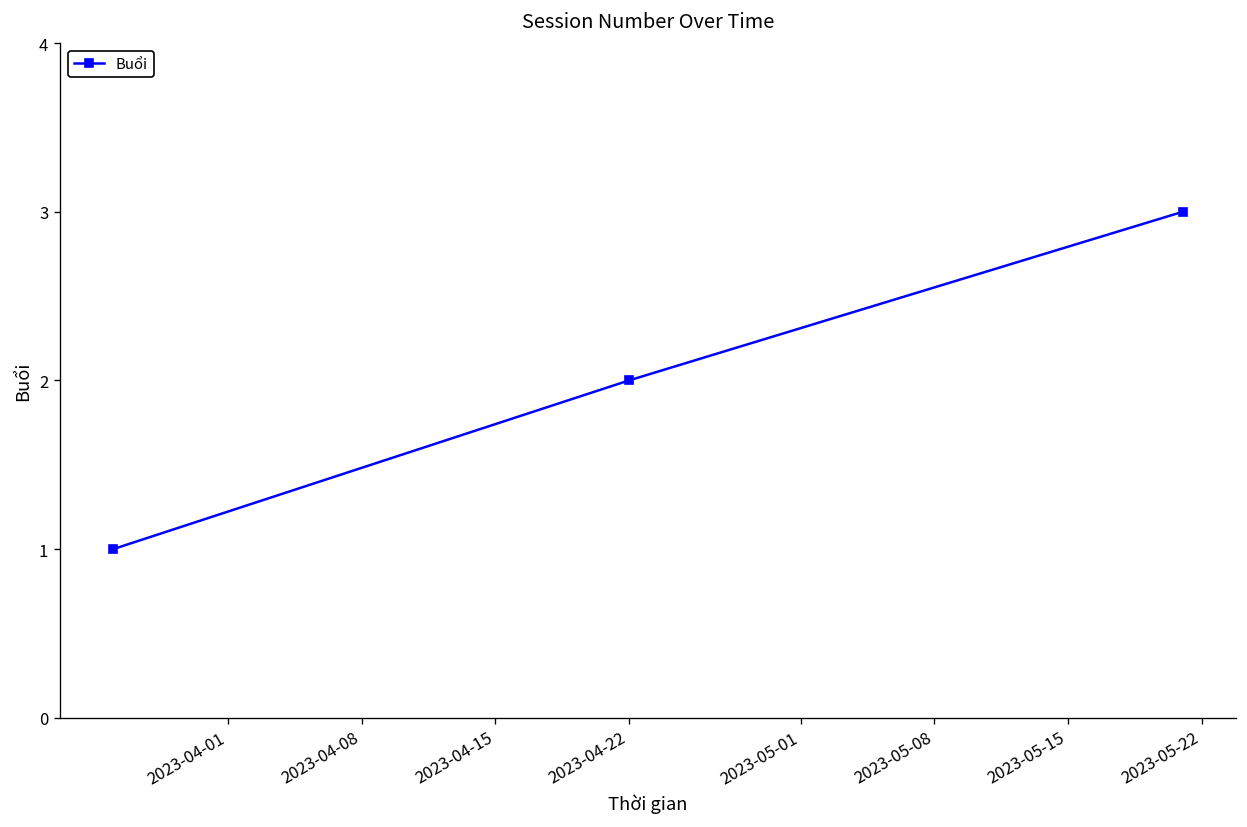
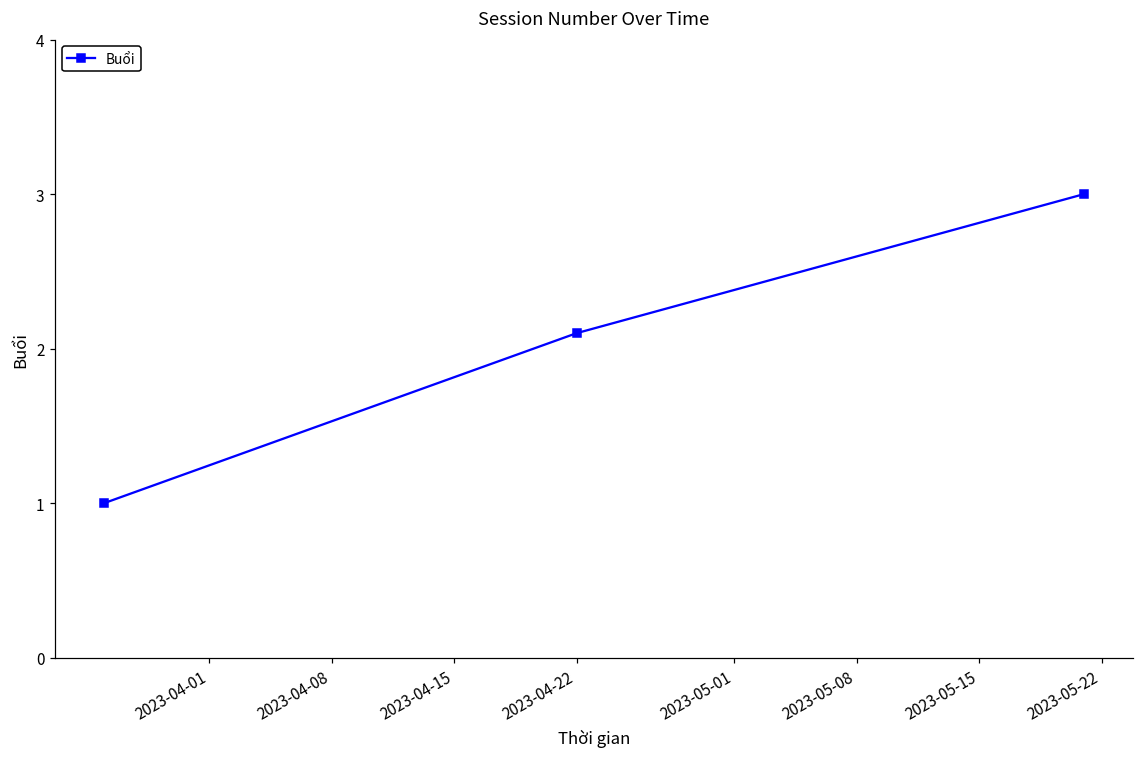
  {
-   "2023-04-22": 2.0
+   "2023-04-22": 2.1
  }
